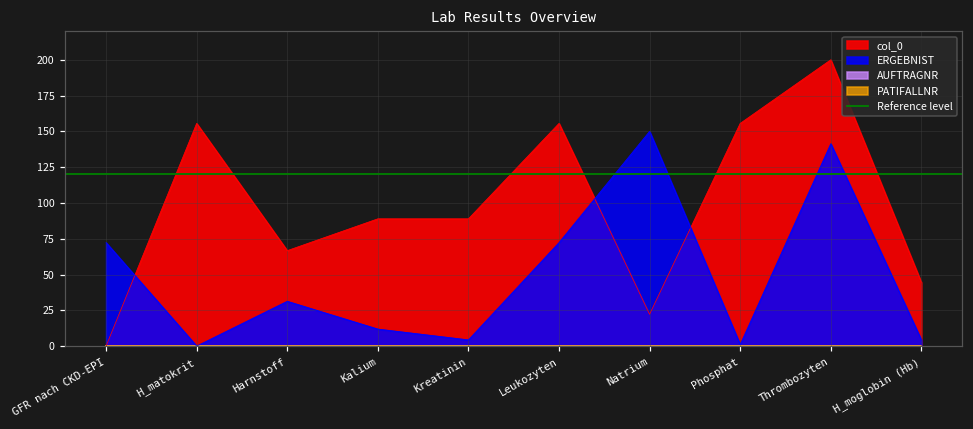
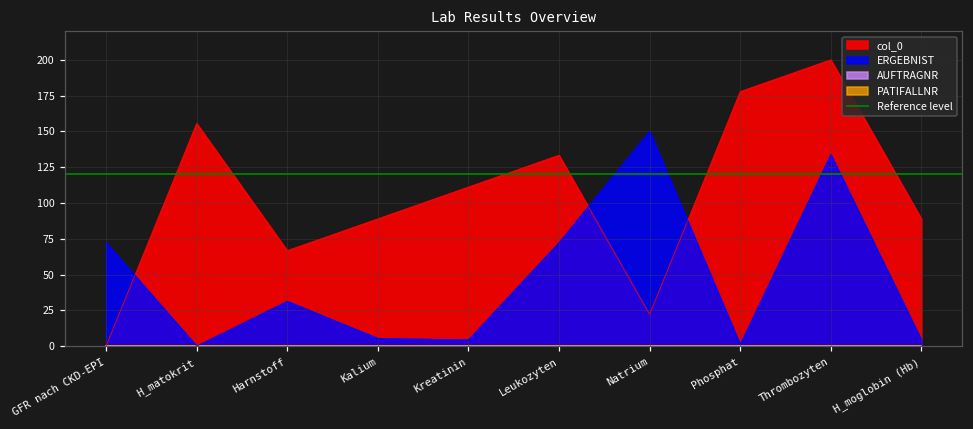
  {
    "col_0": {
      "H_matokrit": 156,
      "Harnstoff": 67,
      "Kalium": 89,
-     "Kreatinin": 89,
-     "Leukozyten": 156,
+     "Kreatinin": 111,
+     "Leukozyten": 133,
      "Natrium": 22,
-     "Phosphat": 156,
+     "Phosphat": 178,
      "Thrombozyten": 200,
-     "H_moglobin (Hb)": 44
+     "H_moglobin (Hb)": 89
    },
    "ERGEBNIST": {
      "GFR nach CKD-EPI": 72,
      "Harnstoff": 31,
-     "Kalium": 12,
+     "Kalium": 5,
      "Kreatinin": 4,
      "Leukozyten": 72,
      "Natrium": 150,
-     "Thrombozyten": 141,
+     "Thrombozyten": 134,
      "H_moglobin (Hb)": 4
    },
    "PATIFALLNR": {
      "Harnstoff": 0,
      "Kalium": 0,
      "Kreatinin": 0,
      "Leukozyten": 0,
      "Natrium": 0,
      "Thrombozyten": 0,
      "H_moglobin (Hb)": 0
    }
  }
